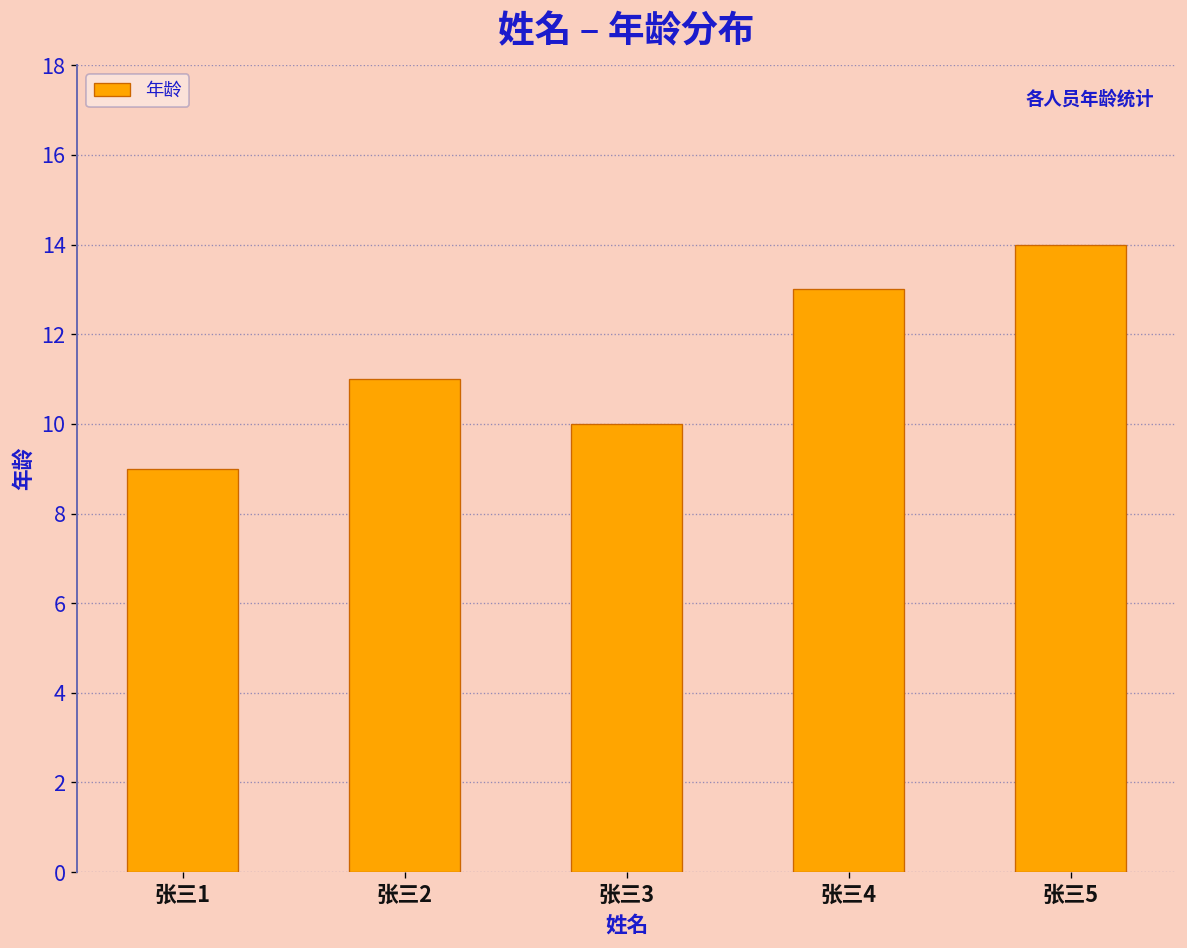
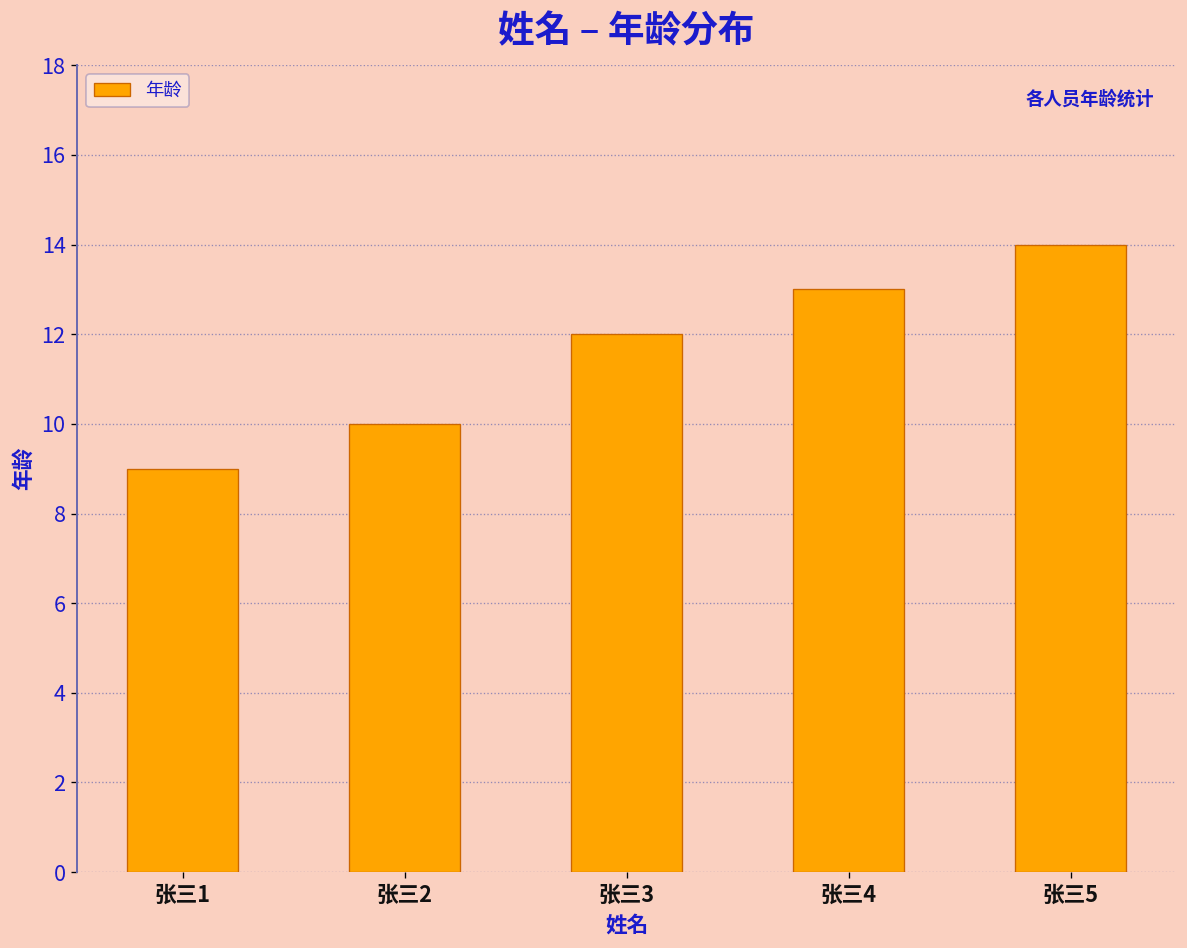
  {
    "张三1": 9,
-   "张三2": 11,
-   "张三3": 10,
+   "张三2": 10,
+   "张三3": 12,
    "张三4": 13,
    "张三5": 14
  }
